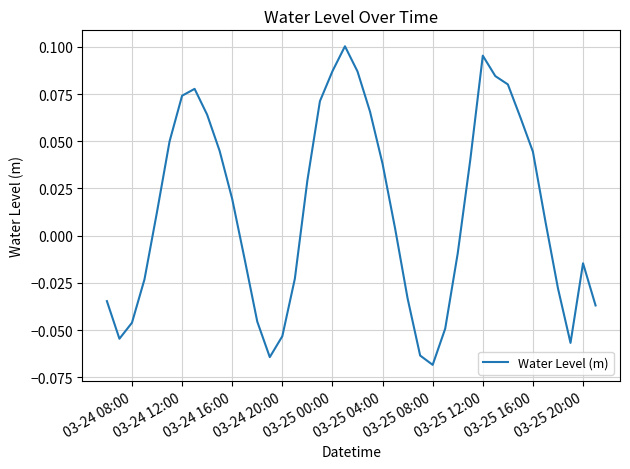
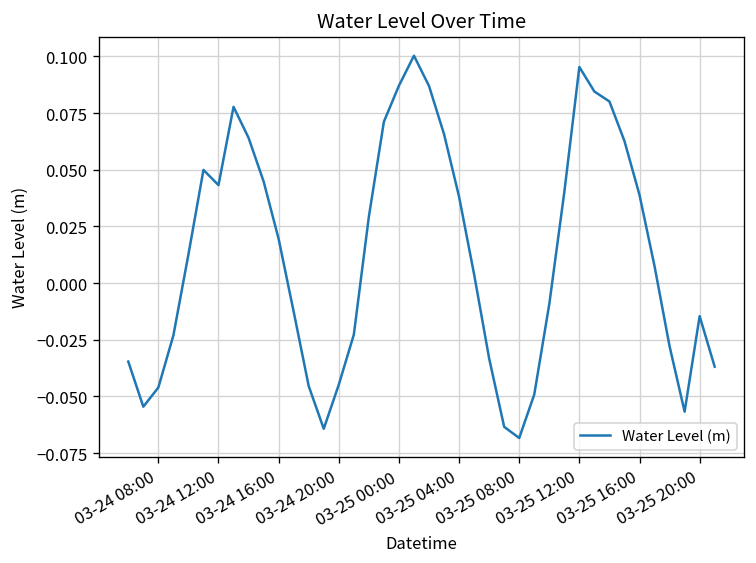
  {
    "03-24 08:00": -0.046,
-   "03-24 12:00": 0.074,
+   "03-24 12:00": 0.043,
    "03-24 16:00": 0.019,
-   "03-24 20:00": -0.053,
+   "03-24 20:00": -0.045,
    "03-25 00:00": 0.087,
    "03-25 04:00": 0.038,
    "03-25 08:00": -0.068,
    "03-25 12:00": 0.095,
-   "03-25 16:00": 0.044,
+   "03-25 16:00": 0.039,
    "03-25 20:00": -0.015
  }
